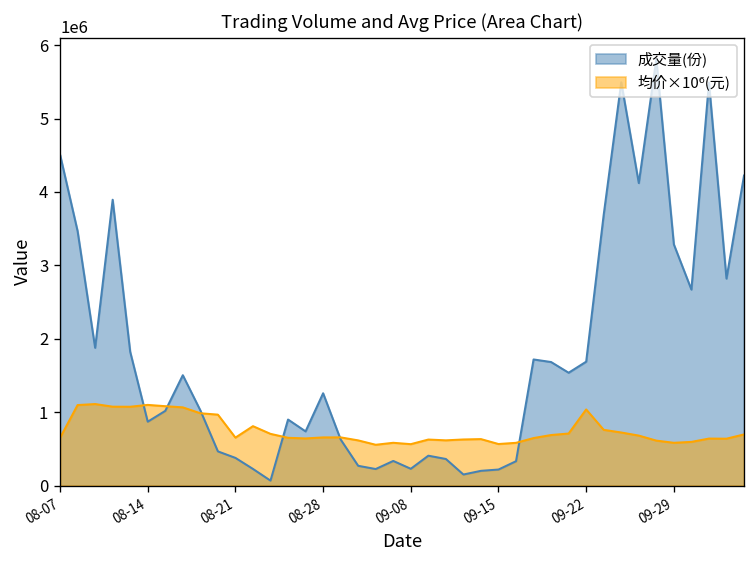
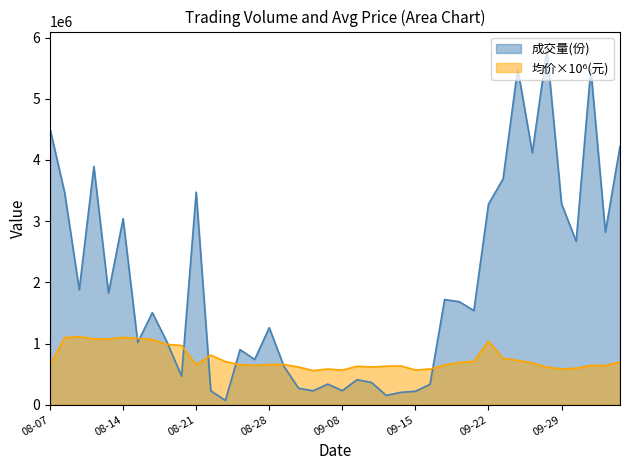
  {
    "成交量(份)": {
      "08-07": 4500000,
-     "08-14": 900000,
-     "08-21": 400000,
+     "08-14": 3000000,
+     "08-21": 3500000,
      "08-28": 1300000,
      "09-08": 200000,
      "09-15": 200000,
-     "09-22": 1700000,
+     "09-22": 3300000,
      "09-29": 3300000
    },
    "均价×10⁶(元)": {
      "08-07": 700000,
      "08-14": 1100000,
      "08-21": 700000,
      "08-28": 700000,
      "09-08": 600000,
      "09-15": 600000,
      "09-22": 1000000,
      "09-29": 600000
    }
  }
